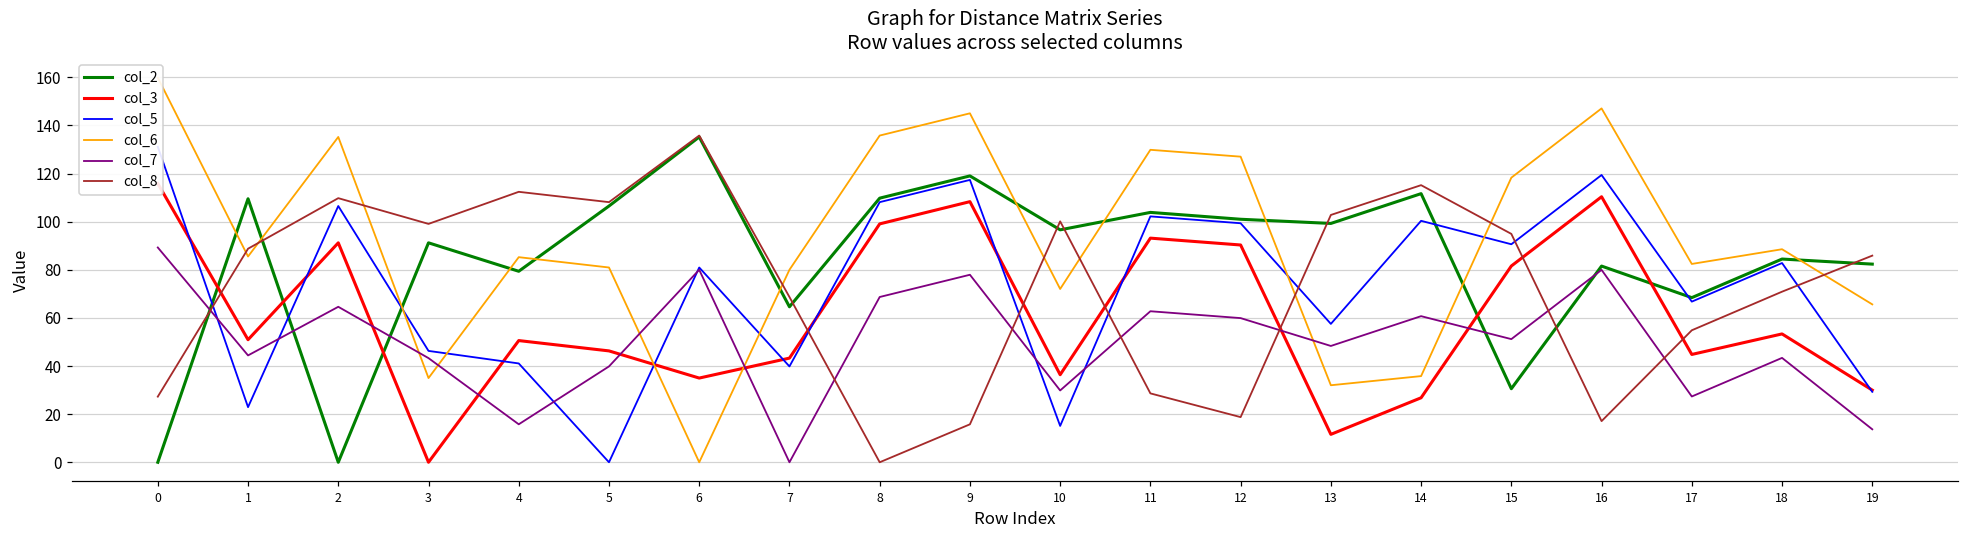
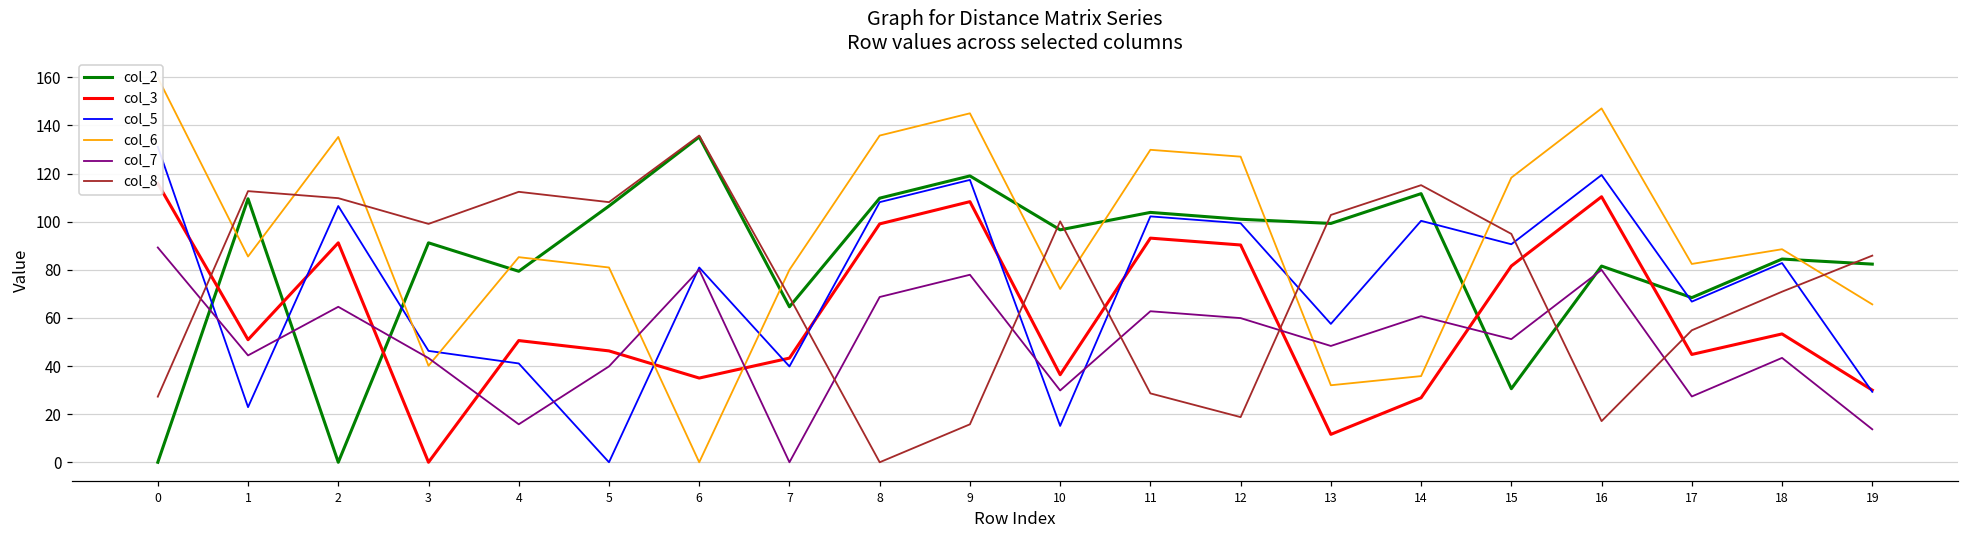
  {
    "col_2": {
      "0": 0,
      "1": 110,
      "2": 0,
      "3": 91,
      "4": 79,
      "5": 107,
      "7": 65,
      "8": 110,
      "9": 119,
      "10": 97,
      "11": 104,
      "12": 101,
      "13": 99,
      "14": 112,
      "15": 31,
      "16": 82,
      "17": 68,
      "18": 84,
      "19": 82
    },
    "col_3": {
      "1": 51,
      "2": 91,
      "3": 0,
      "4": 51,
      "5": 46,
      "6": 35,
      "7": 43,
      "8": 99,
      "9": 108,
      "10": 36,
      "11": 93,
      "12": 90,
      "13": 12,
      "14": 27,
      "15": 82,
      "16": 110,
      "17": 45,
      "18": 53
    },
    "col_5": {
      "1": 23,
      "2": 107,
      "3": 46,
      "4": 41,
      "5": 0,
      "7": 40,
      "8": 108,
      "9": 117,
      "10": 15,
      "11": 102,
      "12": 99,
      "13": 58,
      "14": 100,
      "15": 91,
      "16": 119,
      "17": 67,
      "18": 83
    },
    "col_6": {
      "1": 86,
      "2": 135,
-     "3": 35,
+     "3": 40,
      "4": 85,
      "5": 81,
      "6": 0,
      "7": 80,
      "8": 136,
      "9": 145,
      "10": 72,
      "11": 130,
      "12": 127,
      "13": 32,
      "14": 36,
      "15": 118,
      "16": 147,
      "17": 82,
      "18": 89,
      "19": 66
    },
    "col_7": {
      "0": 89,
      "1": 44,
      "2": 65,
      "3": 43,
      "4": 16,
      "5": 40,
      "7": 0,
      "8": 69,
      "9": 78,
      "10": 30,
      "11": 63,
      "12": 60,
      "13": 48,
      "14": 61,
      "15": 51,
      "16": 80,
      "17": 27,
      "18": 43,
      "19": 14
    },
    "col_8": {
      "0": 27,
-     "1": 89,
+     "1": 113,
      "2": 110,
      "3": 99,
      "4": 112,
      "5": 108,
      "7": 69,
      "8": 0,
      "9": 16,
      "10": 100,
      "11": 29,
      "12": 19,
      "13": 103,
      "14": 115,
      "15": 95,
      "16": 17,
      "17": 55,
      "18": 71,
      "19": 86
    }
  }
